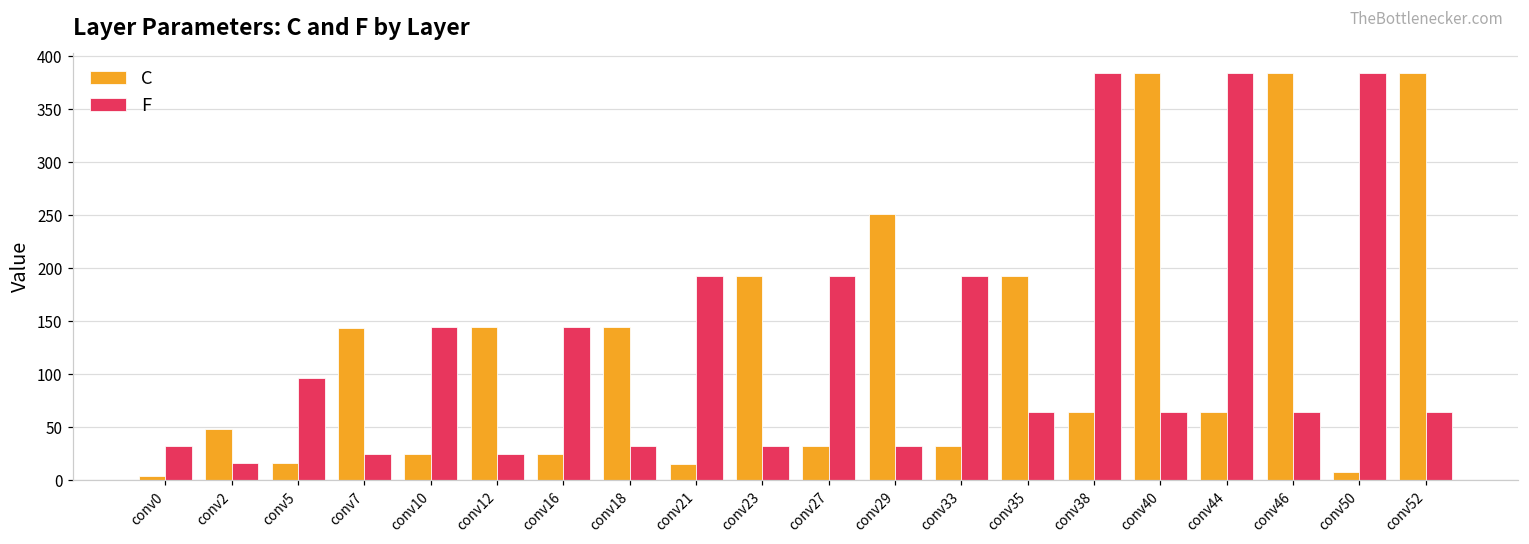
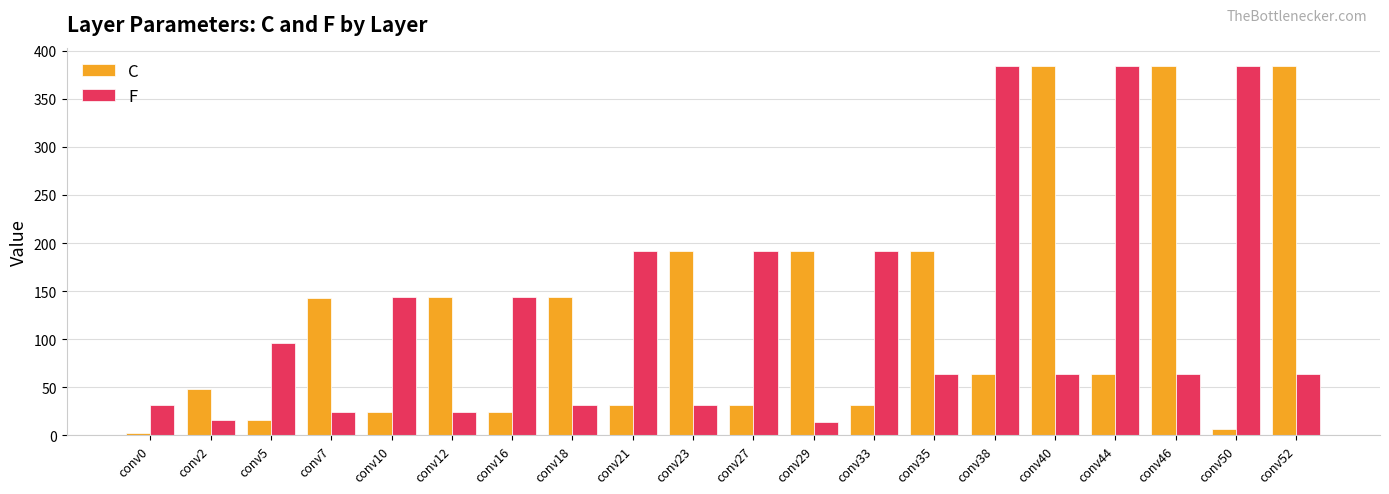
  {
    "C": {
      "conv0": 0,
      "conv2": 50,
      "conv5": 20,
      "conv7": 140,
      "conv10": 20,
      "conv12": 140,
      "conv16": 20,
      "conv18": 140,
-     "conv21": 20,
+     "conv21": 30,
      "conv23": 190,
      "conv27": 30,
-     "conv29": 250,
+     "conv29": 190,
      "conv33": 30,
      "conv35": 190,
      "conv38": 60,
      "conv40": 380,
      "conv44": 60,
      "conv46": 380,
      "conv50": 10,
      "conv52": 380
    },
    "F": {
      "conv0": 30,
      "conv2": 20,
      "conv5": 100,
      "conv7": 20,
      "conv10": 140,
      "conv12": 20,
      "conv16": 140,
      "conv18": 30,
      "conv21": 190,
      "conv23": 30,
      "conv27": 190,
-     "conv29": 30,
+     "conv29": 10,
      "conv33": 190,
      "conv35": 60,
      "conv38": 380,
      "conv40": 60,
      "conv44": 380,
      "conv46": 60,
      "conv50": 380,
      "conv52": 60
    }
  }
